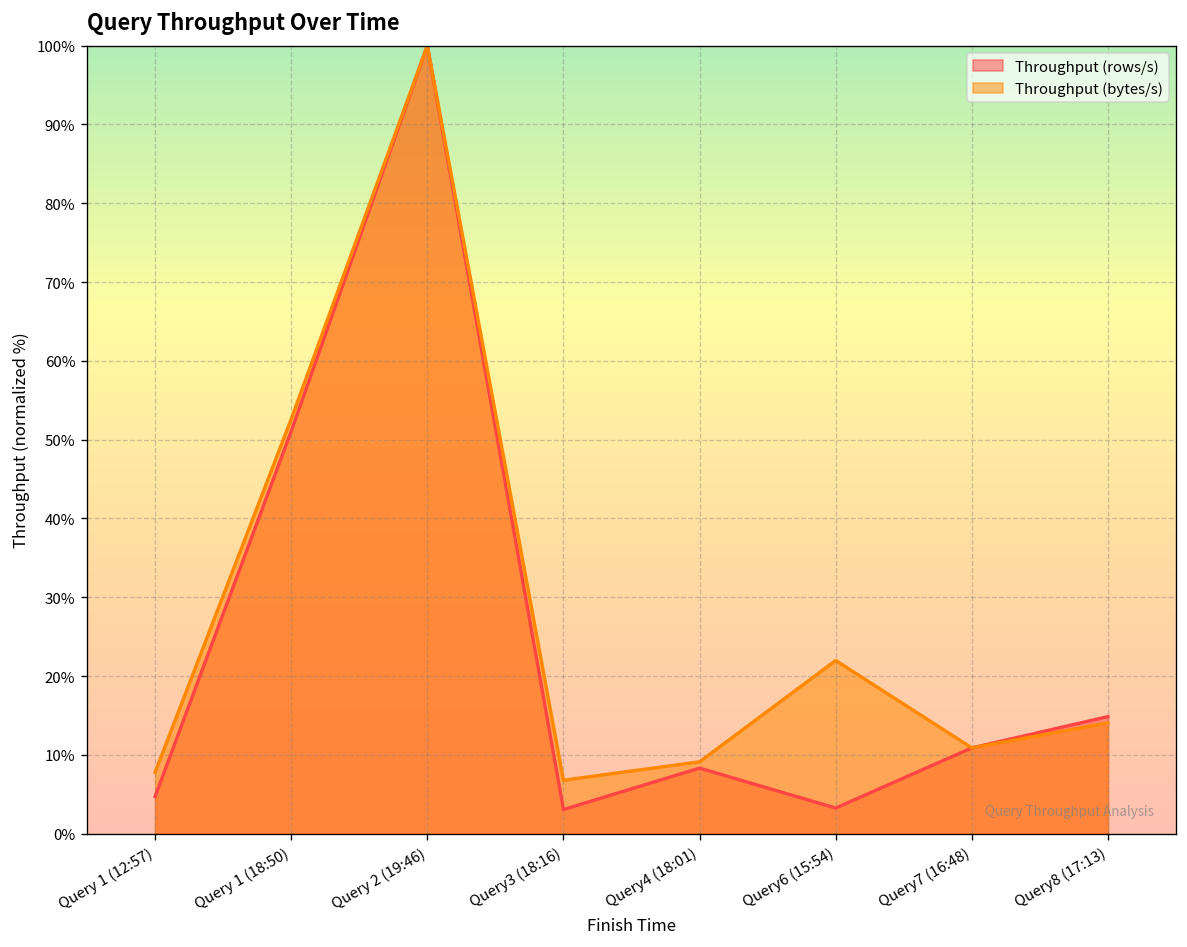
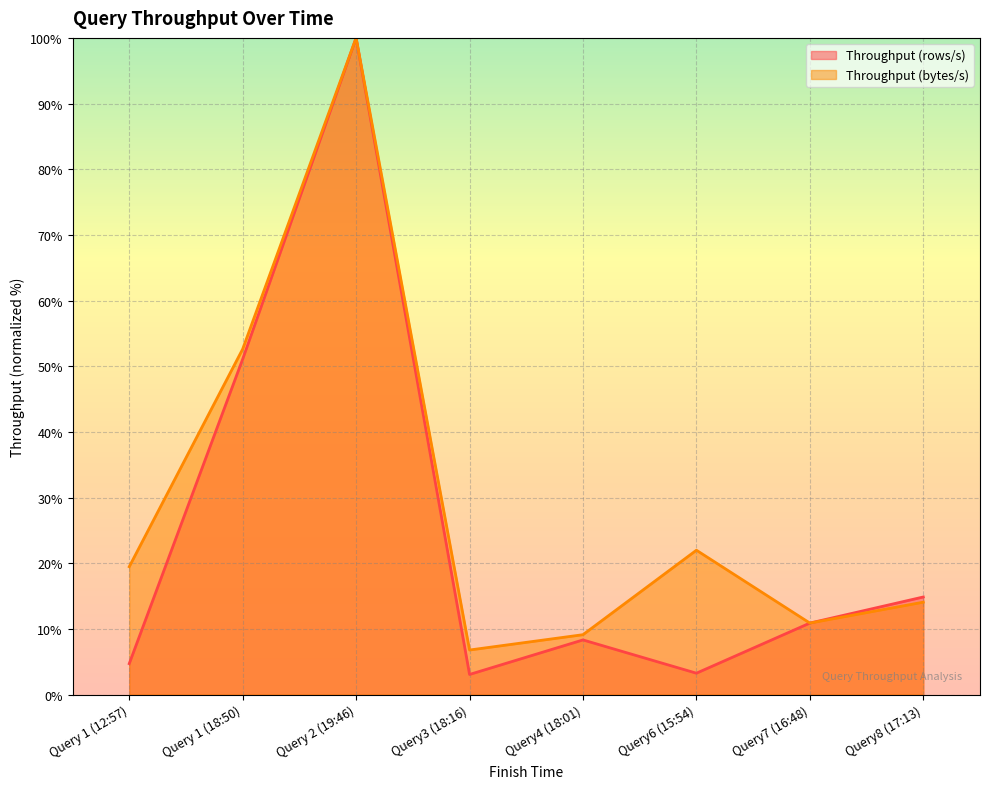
  {
    "Throughput (rows/s)": {
      "Query 1 (12:57)": "5%",
      "Query 1 (18:50)": "51%",
      "Query3 (18:16)": "3%",
      "Query4 (18:01)": "8%",
      "Query6 (15:54)": "3%",
      "Query8 (17:13)": "15%"
    },
    "Throughput (bytes/s)": {
-     "Query 1 (12:57)": "8%",
+     "Query 1 (12:57)": "19%",
      "Query 1 (18:50)": "53%",
      "Query3 (18:16)": "7%",
      "Query4 (18:01)": "9%",
      "Query6 (15:54)": "22%",
      "Query8 (17:13)": "14%"
    }
  }
